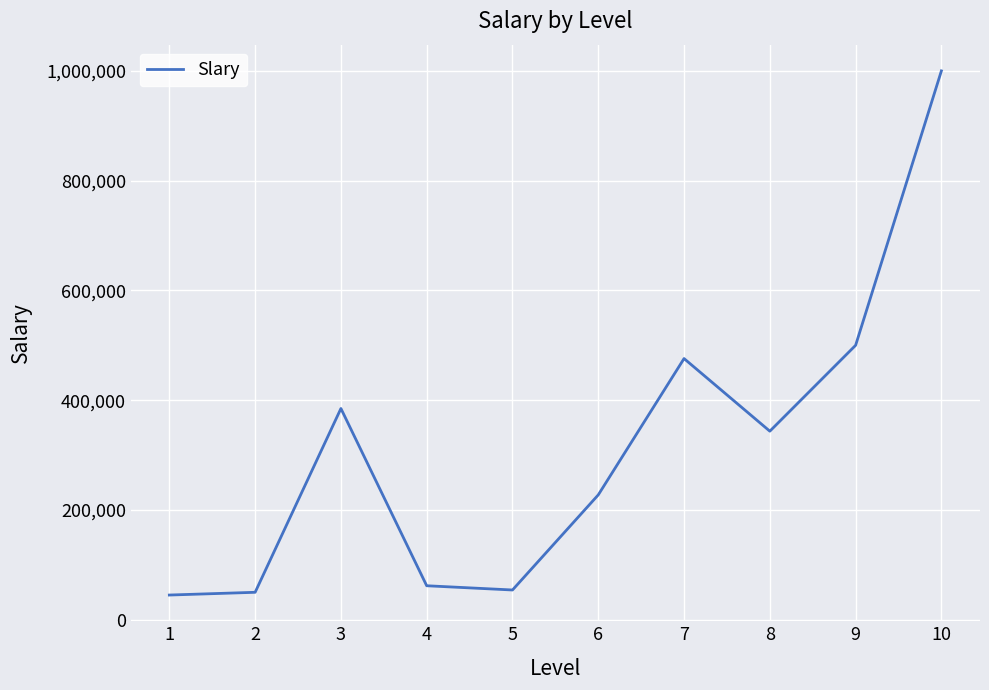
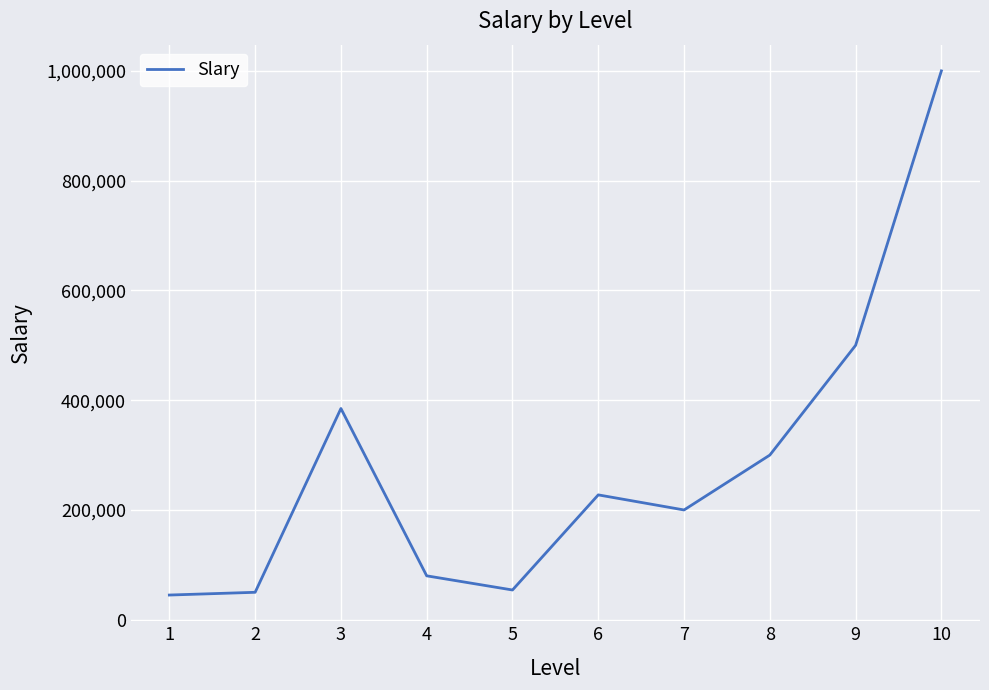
  {
    "1": "50,000",
    "2": "50,000",
    "3": "380,000",
-   "4": "60,000",
+   "4": "80,000",
    "5": "50,000",
    "6": "230,000",
-   "7": "480,000",
-   "8": "340,000",
+   "7": "200,000",
+   "8": "300,000",
    "9": "500,000",
    "10": "1,000,000"
  }
